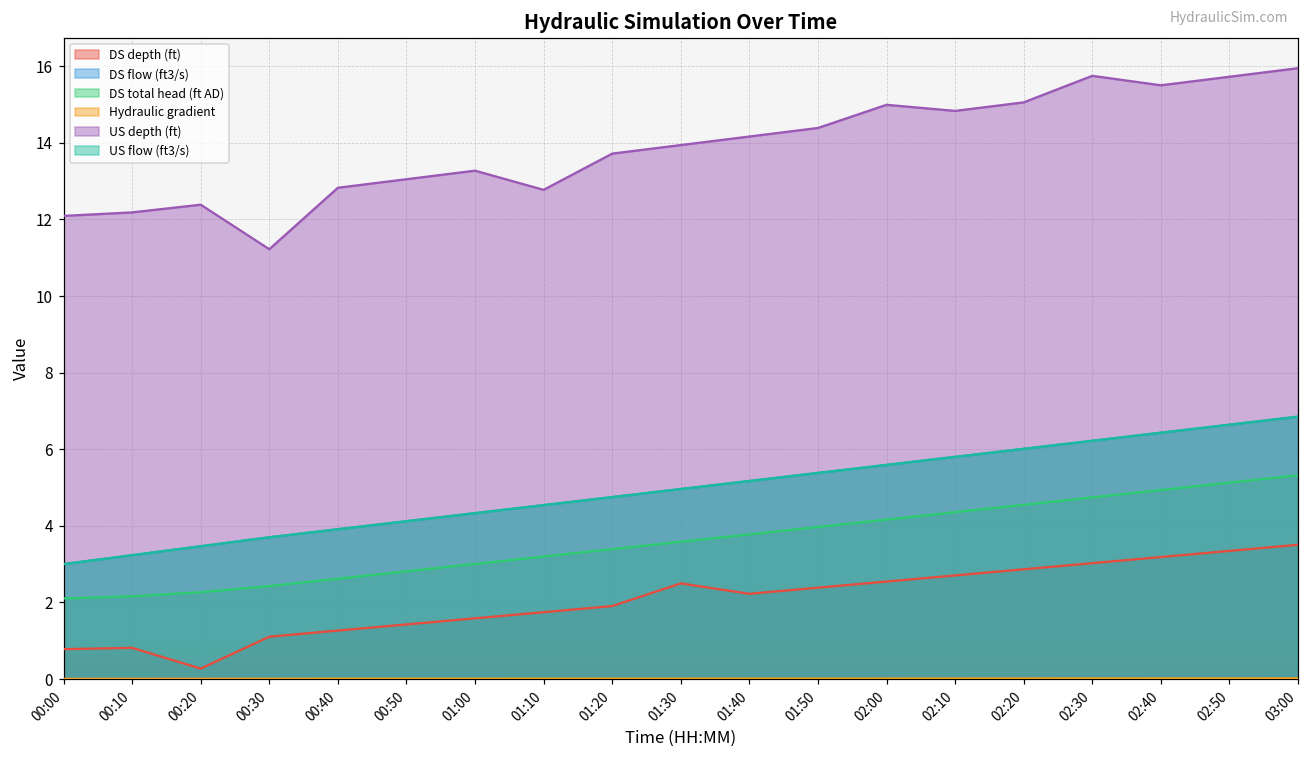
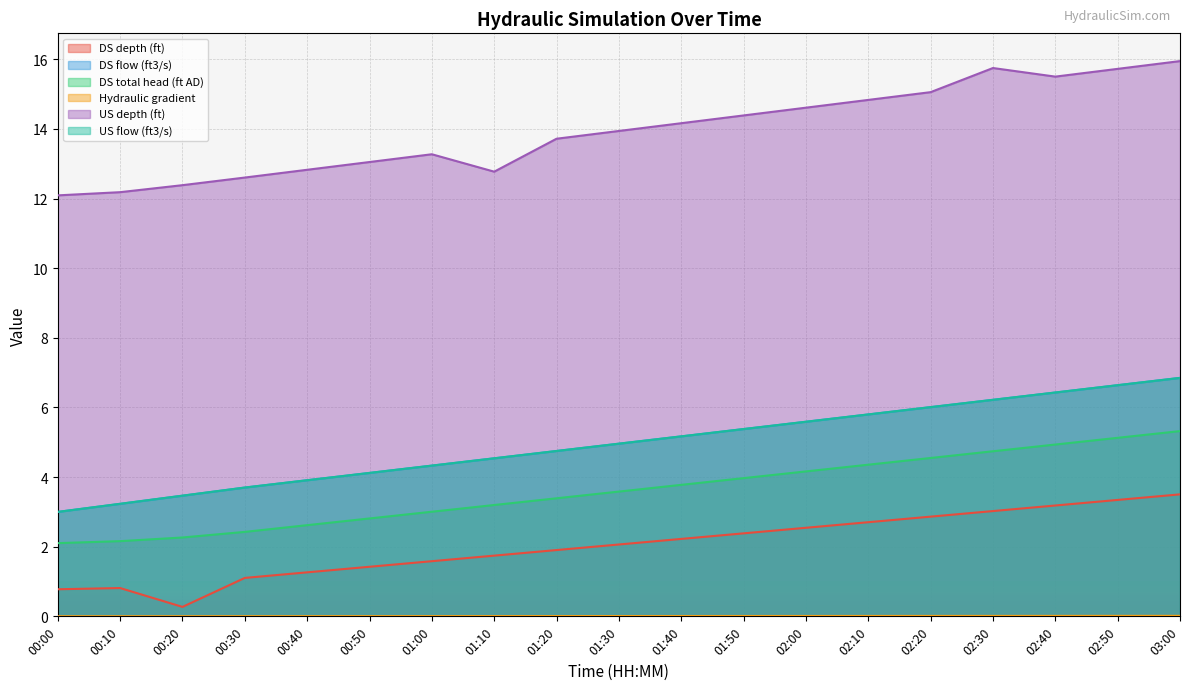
  {
    "DS depth (ft)": {
      "00:00": 0.8,
      "00:10": 0.8,
      "00:20": 0.3,
      "00:30": 1.1,
      "00:40": 1.3,
      "00:50": 1.4,
      "01:00": 1.6,
      "01:10": 1.7,
      "01:20": 1.9,
-     "01:30": 2.5,
+     "01:30": 2.1,
      "01:40": 2.2,
      "01:50": 2.4,
      "02:00": 2.5,
      "02:10": 2.7,
      "02:20": 2.9,
      "02:30": 3.0,
      "02:40": 3.2,
      "02:50": 3.3,
      "03:00": 3.5
    },
    "Hydraulic gradient": {
      "00:00": 0.0,
      "00:10": 0.0,
      "00:20": 0.0,
      "00:30": 0.0,
      "00:40": 0.0,
      "00:50": 0.0,
      "01:00": 0.0,
      "01:10": 0.0,
      "01:20": 0.0,
      "01:30": 0.0,
      "01:40": 0.0,
      "01:50": 0.0,
      "02:00": 0.0,
      "02:10": 0.0,
      "02:20": 0.0,
      "02:30": 0.0,
      "02:40": 0.0,
      "02:50": 0.0,
      "03:00": 0.0
    },
    "US depth (ft)": {
      "00:00": 12.1,
      "00:10": 12.2,
      "00:20": 12.4,
-     "00:30": 11.2,
+     "00:30": 12.6,
      "00:40": 12.8,
      "00:50": 13.1,
      "01:00": 13.3,
      "01:10": 12.8,
      "01:20": 13.7,
      "01:30": 13.9,
      "01:40": 14.2,
      "01:50": 14.4,
-     "02:00": 15.0,
+     "02:00": 14.6,
      "02:10": 14.8,
      "02:20": 15.1,
      "02:30": 15.8,
      "02:40": 15.5,
      "02:50": 15.7,
      "03:00": 15.9
    }
  }
